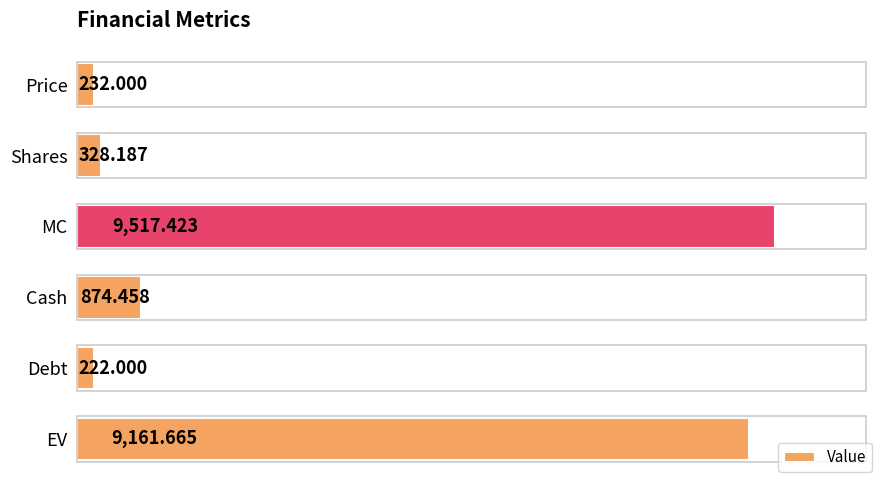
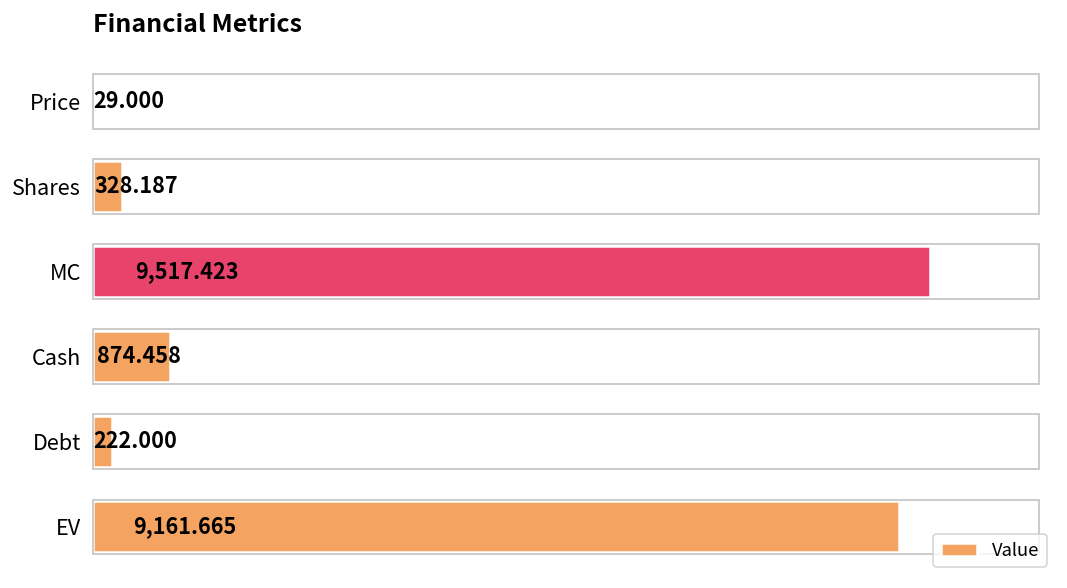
  {
-   "Price": "232.000",
+   "Price": "29.000",
    "Shares": "328.187",
    "MC": "9,517.423",
    "Cash": "874.458",
    "Debt": "222.000",
    "EV": "9,161.665"
  }
